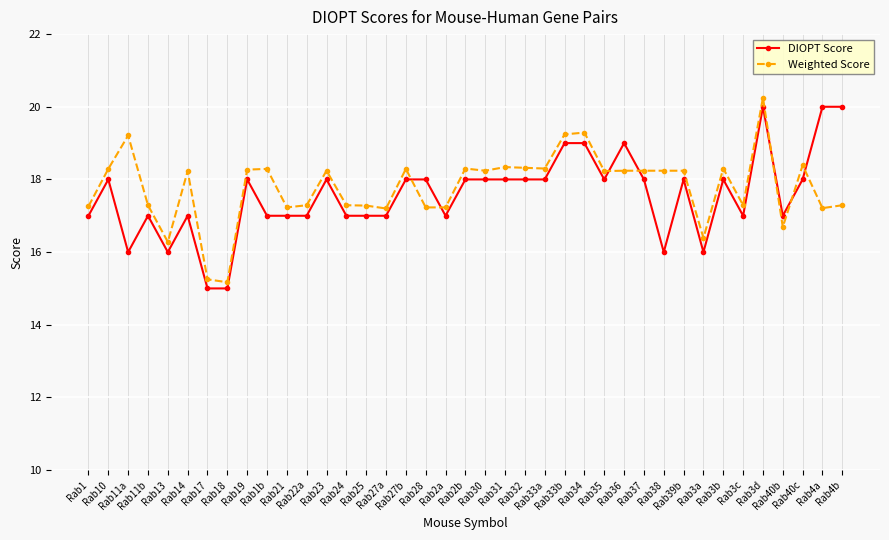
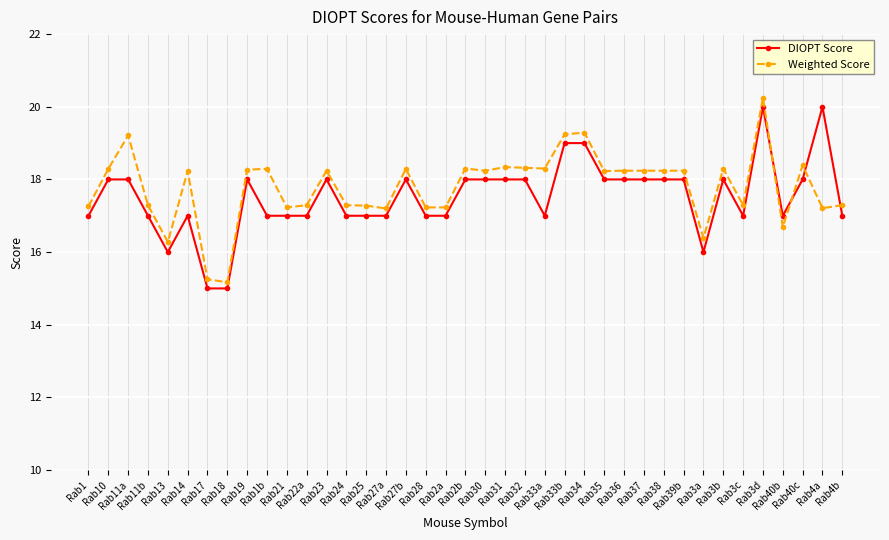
  {
    "DIOPT Score": {
      "Rab1": 17,
      "Rab10": 18,
-     "Rab11a": 16,
+     "Rab11a": 18,
      "Rab11b": 17,
      "Rab13": 16,
      "Rab14": 17,
      "Rab17": 15,
      "Rab18": 15,
      "Rab19": 18,
      "Rab1b": 17,
      "Rab21": 17,
      "Rab22a": 17,
      "Rab23": 18,
      "Rab24": 17,
      "Rab25": 17,
      "Rab27a": 17,
      "Rab27b": 18,
-     "Rab28": 18,
+     "Rab28": 17,
      "Rab2a": 17,
      "Rab2b": 18,
      "Rab30": 18,
      "Rab31": 18,
      "Rab32": 18,
-     "Rab33a": 18,
+     "Rab33a": 17,
      "Rab33b": 19,
      "Rab34": 19,
      "Rab35": 18,
-     "Rab36": 19,
+     "Rab36": 18,
      "Rab37": 18,
-     "Rab38": 16,
+     "Rab38": 18,
      "Rab39b": 18,
      "Rab3a": 16,
      "Rab3b": 18,
      "Rab3c": 17,
      "Rab3d": 20,
      "Rab40b": 17,
      "Rab40c": 18,
      "Rab4a": 20,
-     "Rab4b": 20
+     "Rab4b": 17
    },
    "Weighted Score": {
      "Rab1": 17.3,
      "Rab10": 18.3,
      "Rab11a": 19.2,
      "Rab11b": 17.3,
      "Rab13": 16.3,
      "Rab14": 18.2,
      "Rab17": 15.3,
      "Rab18": 15.2,
      "Rab19": 18.3,
      "Rab1b": 18.3,
      "Rab21": 17.2,
      "Rab22a": 17.3,
      "Rab23": 18.2,
      "Rab24": 17.3,
      "Rab25": 17.3,
      "Rab27a": 17.2,
      "Rab27b": 18.3,
      "Rab28": 17.2,
      "Rab2a": 17.2,
      "Rab2b": 18.3,
      "Rab30": 18.2,
      "Rab31": 18.3,
      "Rab32": 18.3,
      "Rab33a": 18.3,
      "Rab33b": 19.2,
      "Rab34": 19.3,
      "Rab35": 18.2,
      "Rab36": 18.2,
      "Rab37": 18.2,
      "Rab38": 18.2,
      "Rab39b": 18.2,
      "Rab3a": 16.4,
      "Rab3b": 18.3,
      "Rab3c": 17.3,
      "Rab3d": 20.3,
      "Rab40b": 16.7,
      "Rab40c": 18.4,
      "Rab4a": 17.2,
      "Rab4b": 17.3
    }
  }
